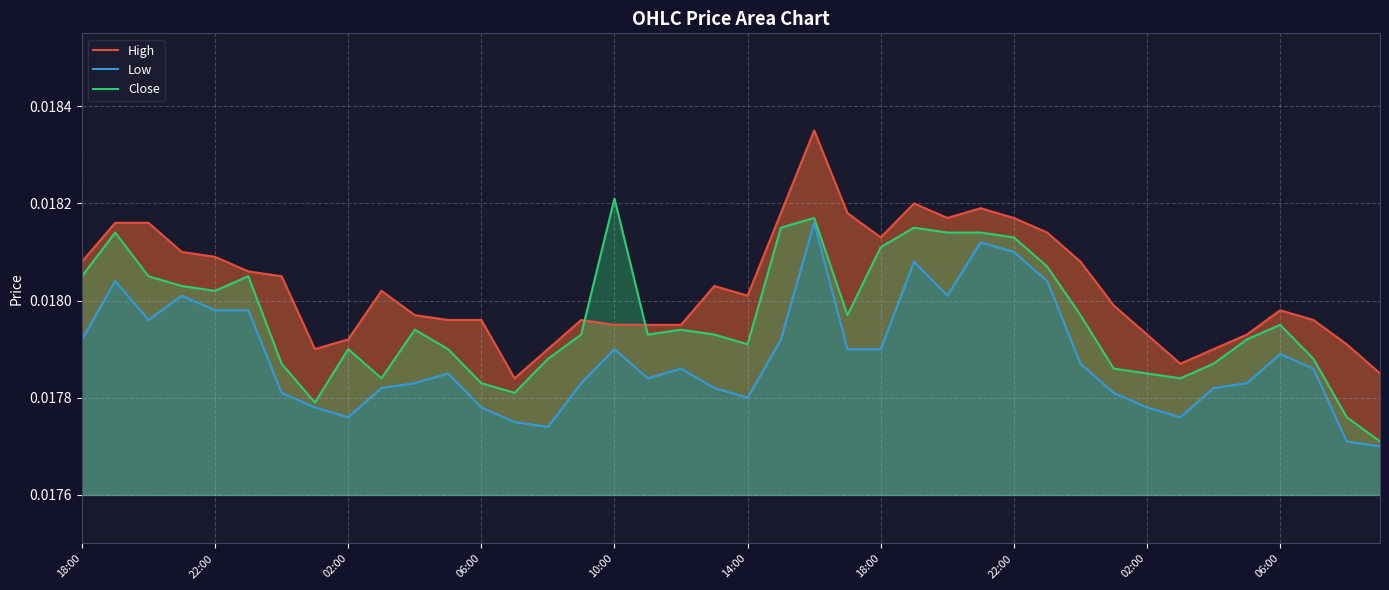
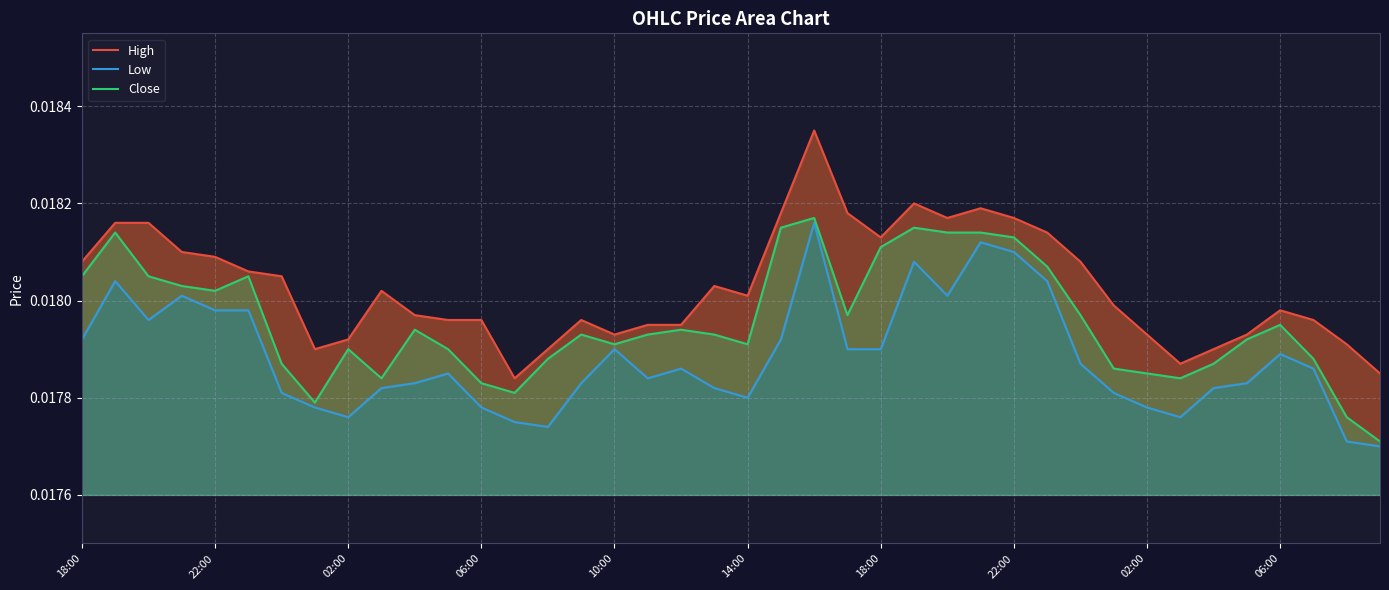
  {
    "High": {
-     "10:00": 0.01795,
+     "10:00": 0.01793,
      "14:00": 0.01801
    },
    "Low": {
      "10:00": 0.01790,
      "14:00": 0.01780
    },
    "Close": {
-     "10:00": 0.01821,
+     "10:00": 0.01791,
      "14:00": 0.01791
    }
  }
